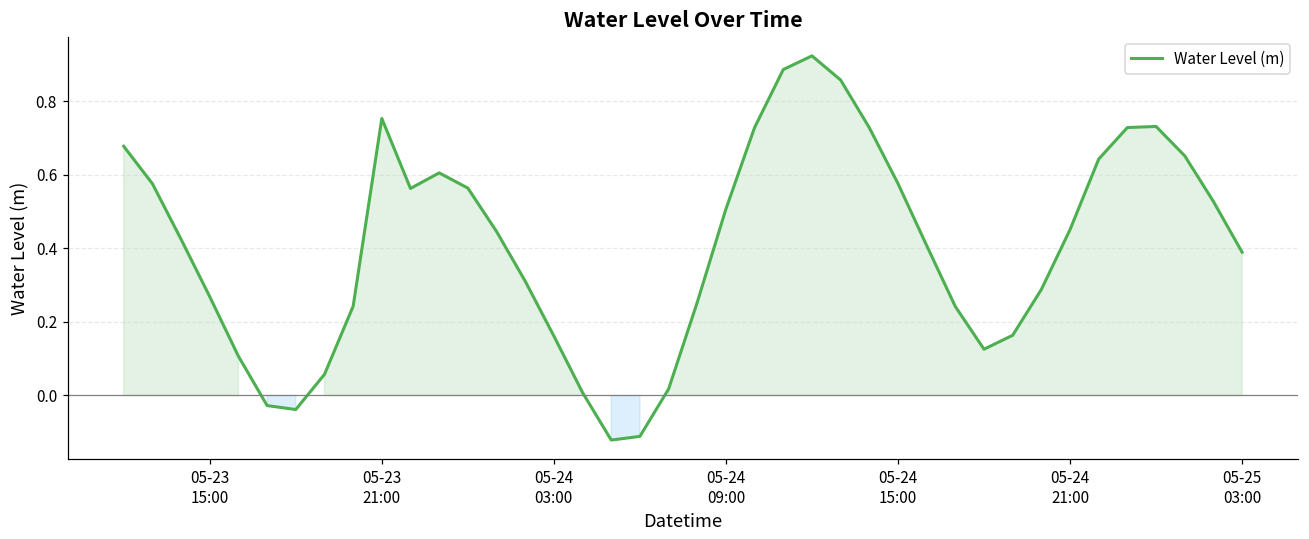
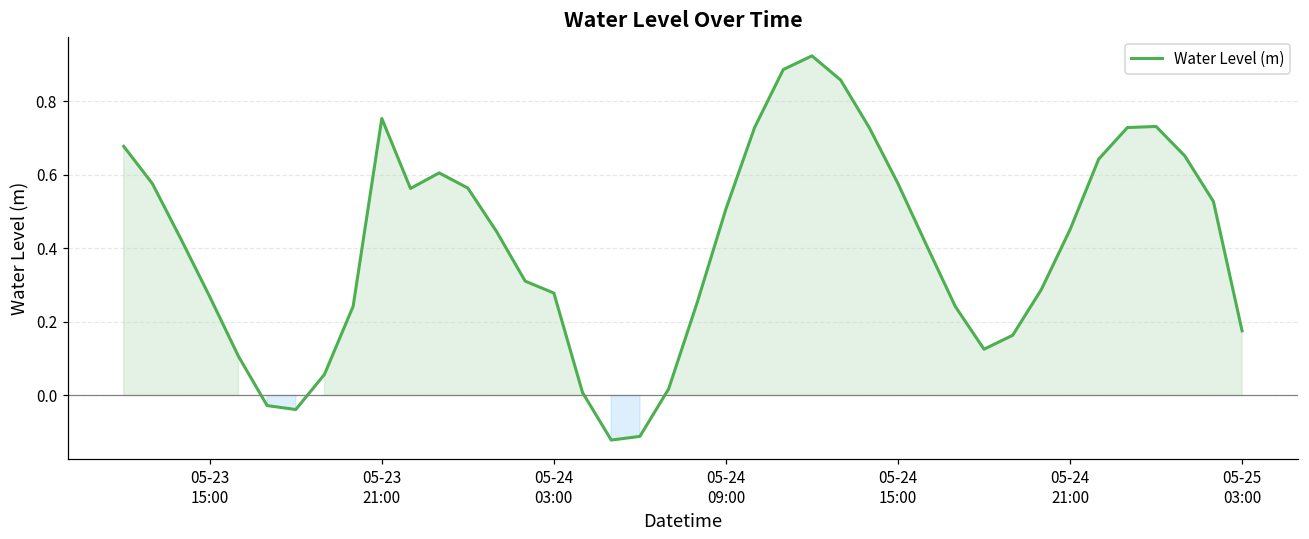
  {
    "05-23 15:00": 0.27,
    "05-23 21:00": 0.75,
-   "05-24 03:00": 0.16,
+   "05-24 03:00": 0.28,
    "05-24 09:00": 0.51,
    "05-24 15:00": 0.58,
    "05-24 21:00": 0.45,
-   "05-25 03:00": 0.39
+   "05-25 03:00": 0.18
  }
